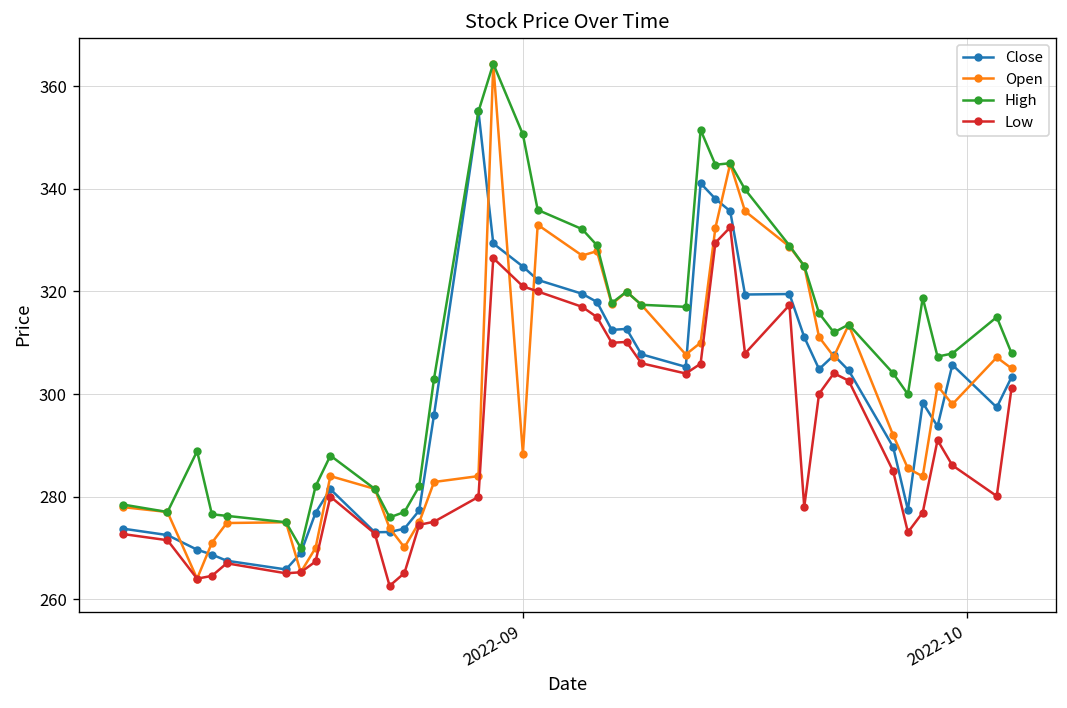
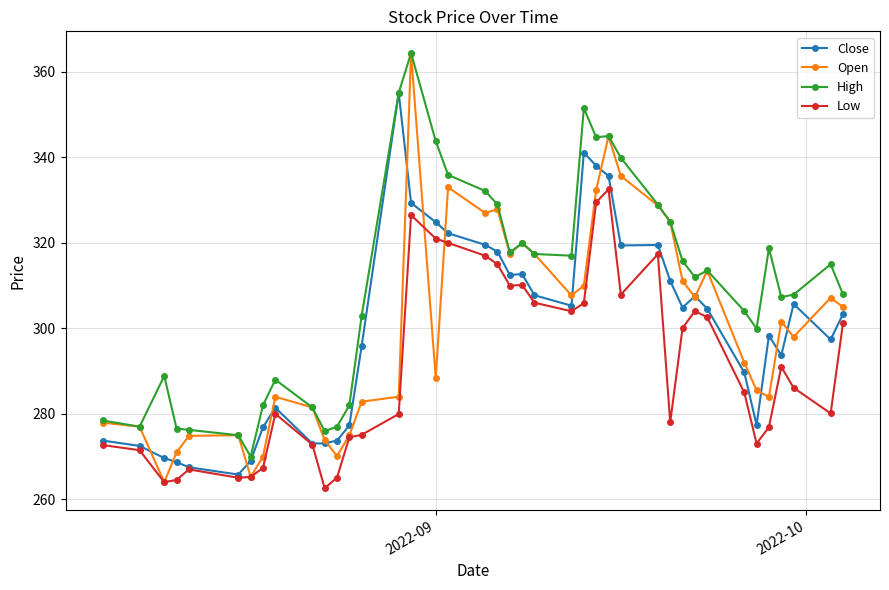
  {
    "Close": {
      "2022-09": 325
    },
    "Open": {
      "2022-09": 288
    },
    "High": {
-     "2022-09": 351
+     "2022-09": 344
    },
    "Low": {
      "2022-09": 321
    }
  }
